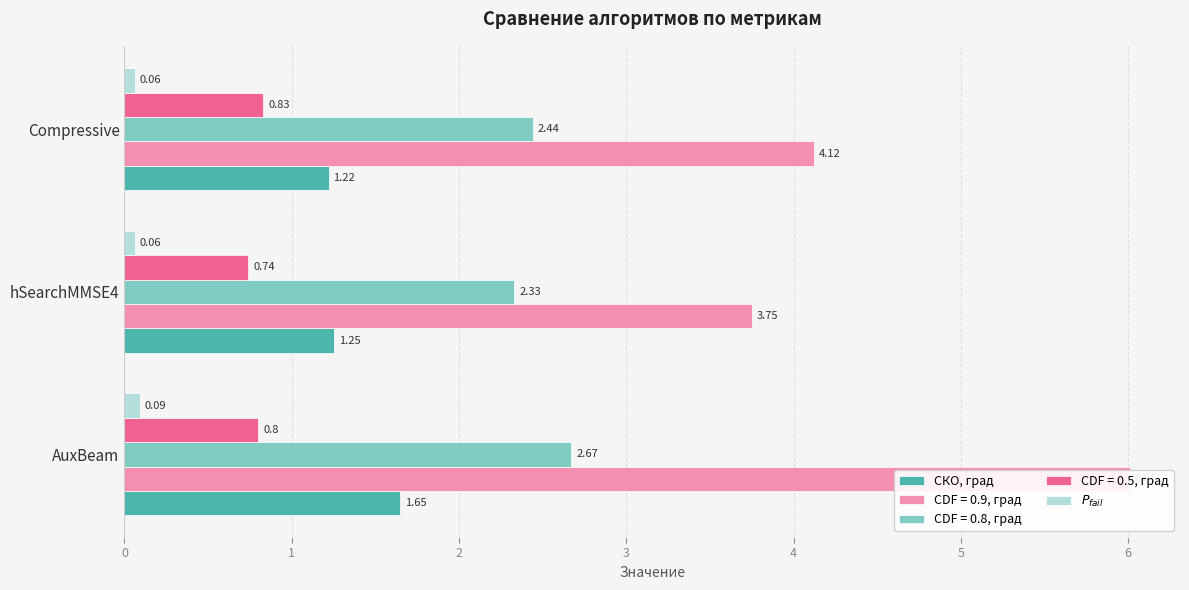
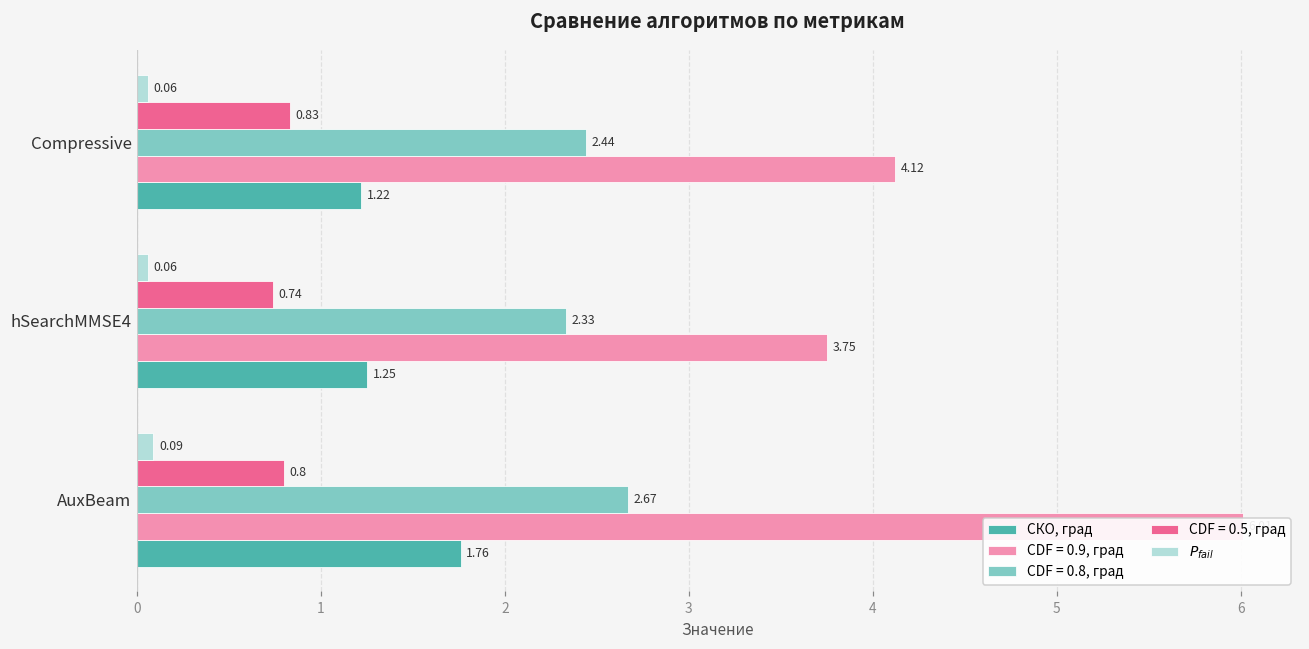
  {
    "СКО, град": {
      "Compressive": 1.22,
      "hSearchMMSE4": 1.25,
-     "AuxBeam": 1.65
+     "AuxBeam": 1.76
    }
  }
